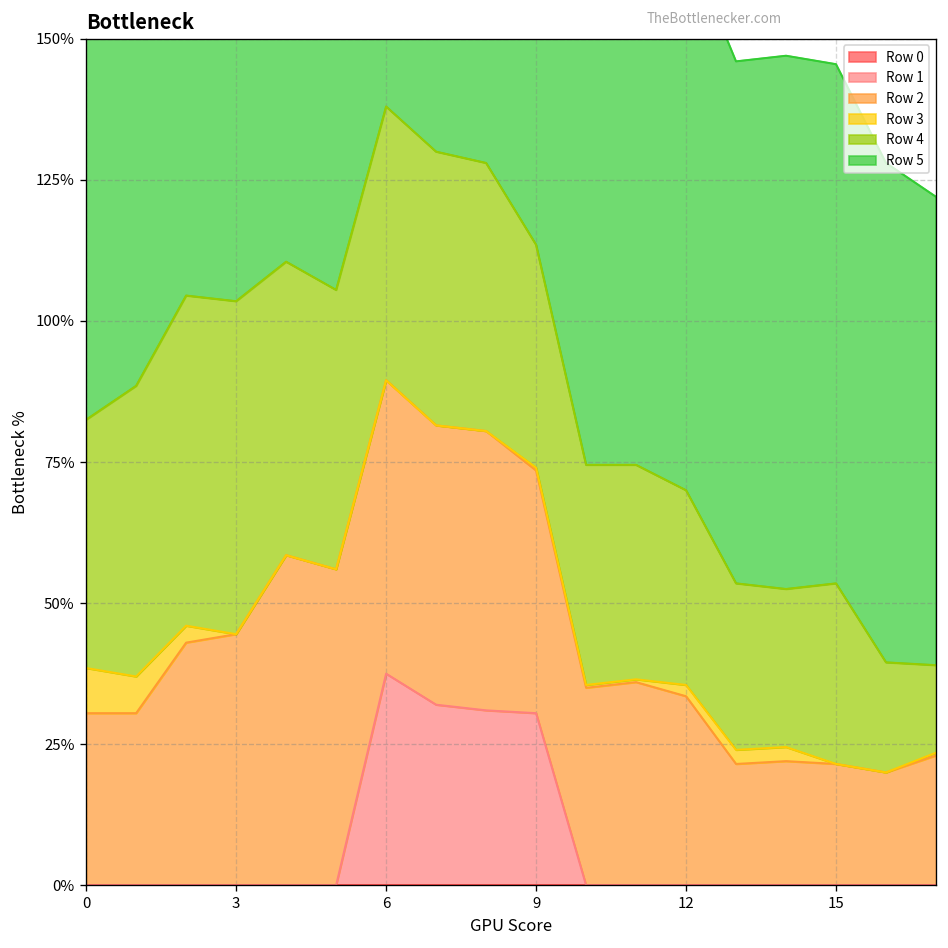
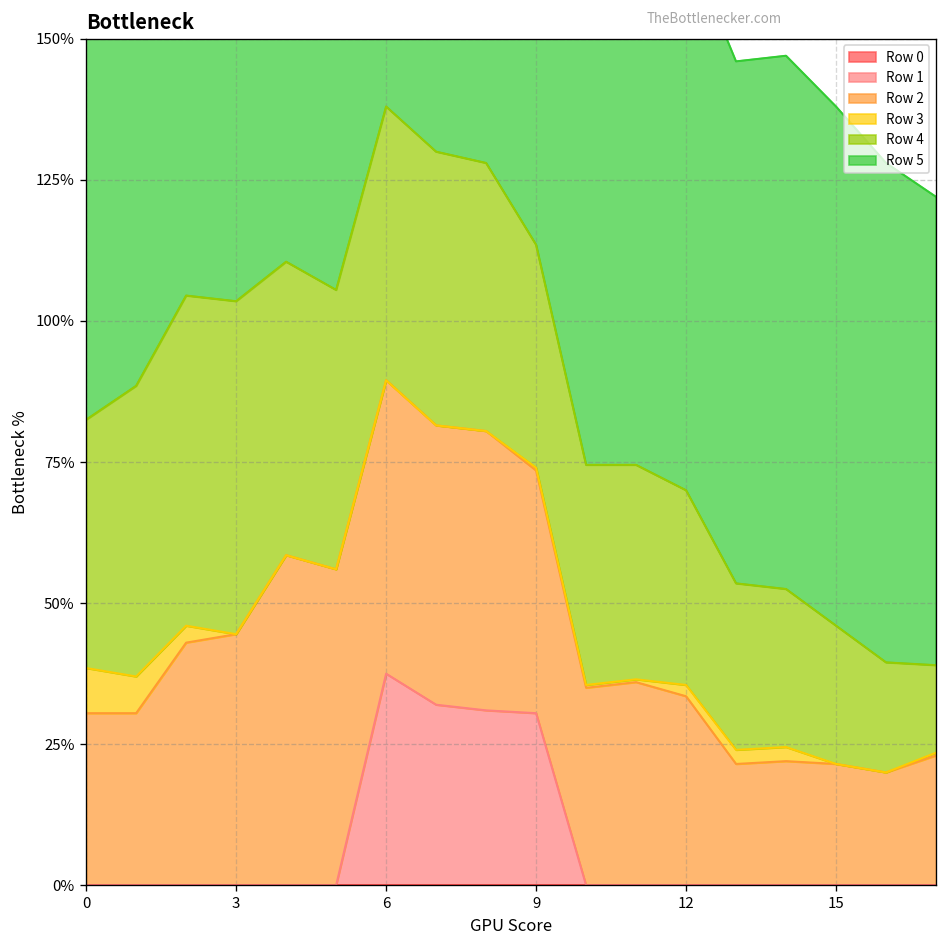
  {
    "Row 0": {
      "6": "0%",
      "9": "0%"
    },
    "Row 1": {
      "6": "38%",
      "9": "31%"
    },
    "Row 2": {
      "0": "31%",
      "12": "34%"
    },
    "Row 3": {
      "0": "8%",
      "12": "2%"
    },
    "Row 4": {
      "0": "44%",
      "3": "59%",
      "6": "48%",
      "9": "40%",
      "12": "34%",
-     "15": "32%"
+     "15": "24%"
    },
    "Row 5": {
      "15": "92%"
    }
  }
